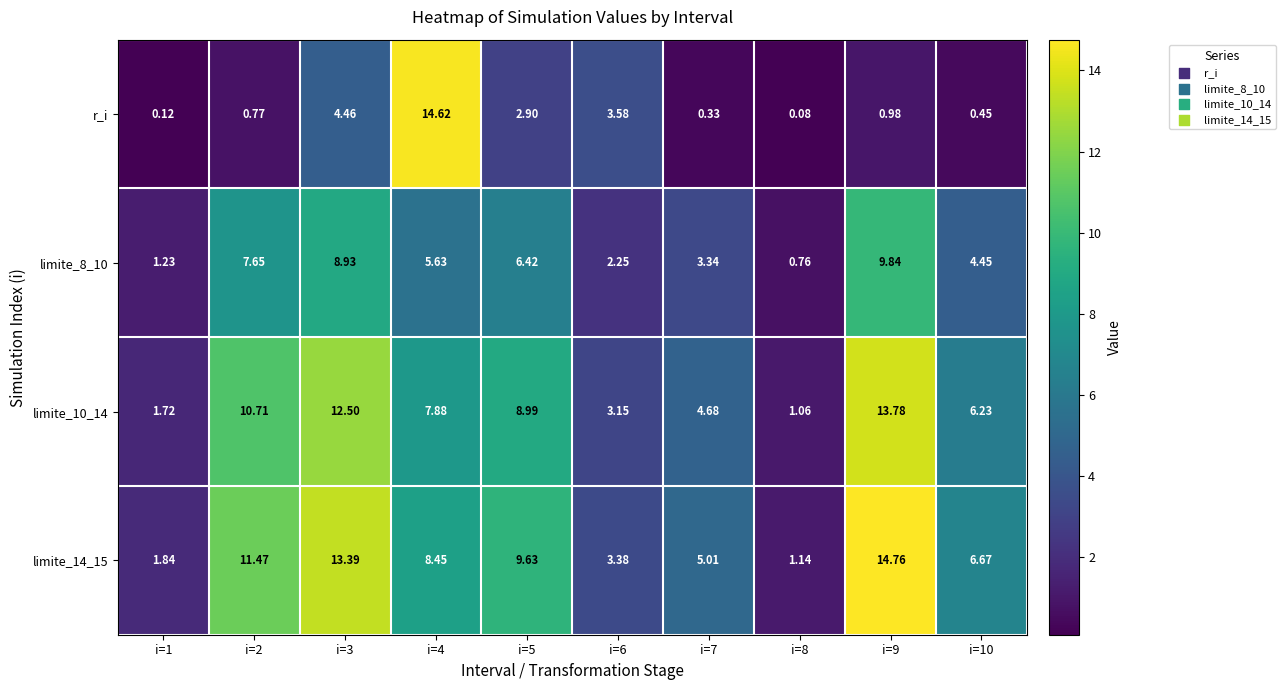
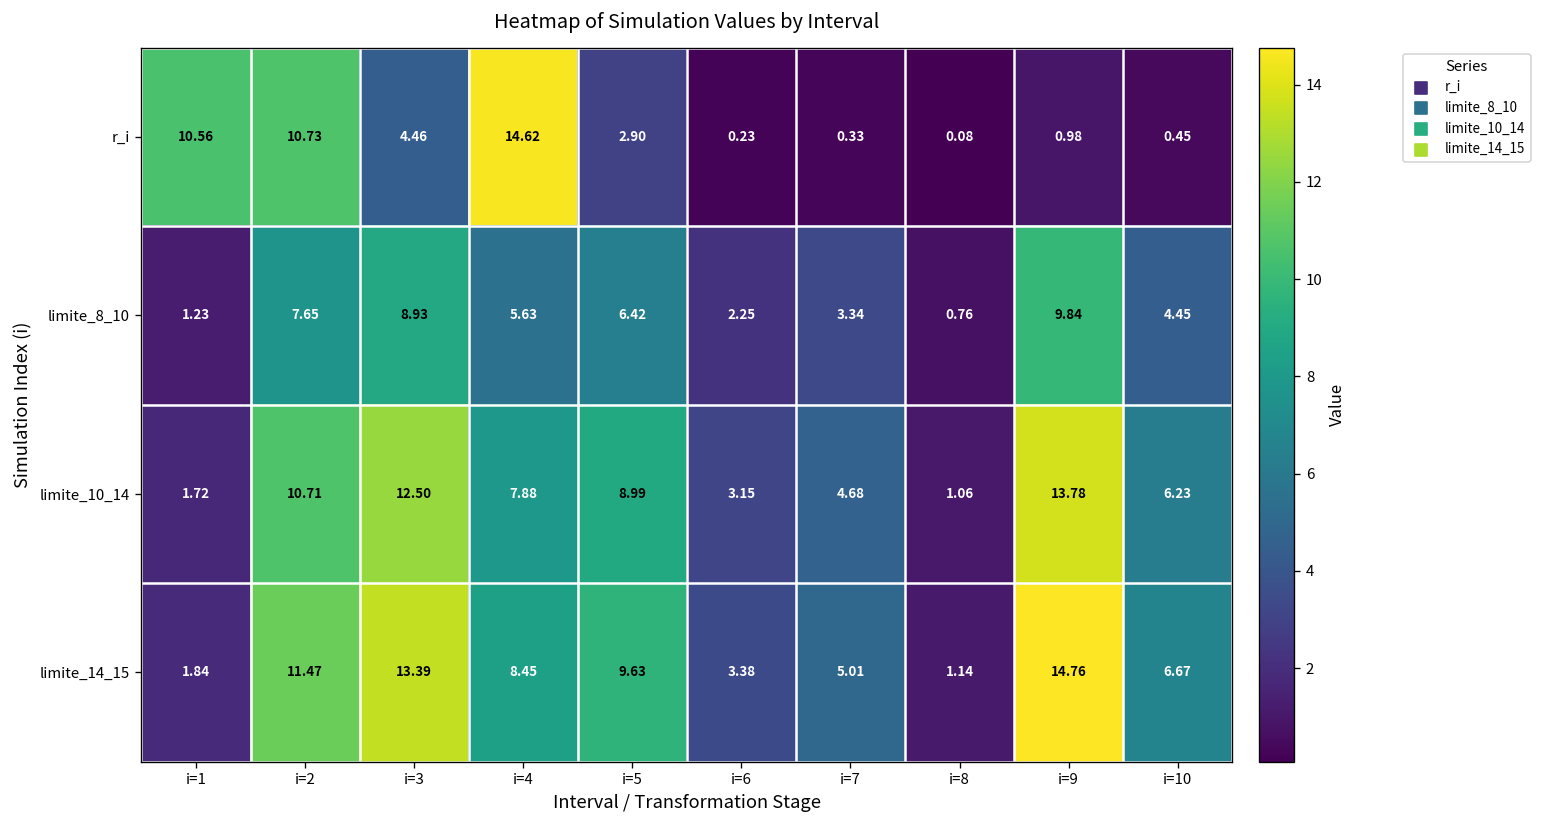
  {
    "r_i": {
-     "i=1": 0.12,
-     "i=2": 0.77,
+     "i=1": 10.56,
+     "i=2": 10.73,
      "i=3": 4.46,
      "i=4": 14.62,
      "i=5": 2.90,
-     "i=6": 3.58,
+     "i=6": 0.23,
      "i=7": 0.33,
      "i=8": 0.08,
      "i=9": 0.98,
      "i=10": 0.45
    },
    "limite_8_10": {
      "i=1": 1.23,
      "i=2": 7.65,
      "i=3": 8.93,
      "i=4": 5.63,
      "i=5": 6.42,
      "i=6": 2.25,
      "i=7": 3.34,
      "i=8": 0.76,
      "i=9": 9.84,
      "i=10": 4.45
    },
    "limite_10_14": {
      "i=1": 1.72,
      "i=2": 10.71,
      "i=3": 12.50,
      "i=4": 7.88,
      "i=5": 8.99,
      "i=6": 3.15,
      "i=7": 4.68,
      "i=8": 1.06,
      "i=9": 13.78,
      "i=10": 6.23
    },
    "limite_14_15": {
      "i=1": 1.84,
      "i=2": 11.47,
      "i=3": 13.39,
      "i=4": 8.45,
      "i=5": 9.63,
      "i=6": 3.38,
      "i=7": 5.01,
      "i=8": 1.14,
      "i=9": 14.76,
      "i=10": 6.67
    }
  }
